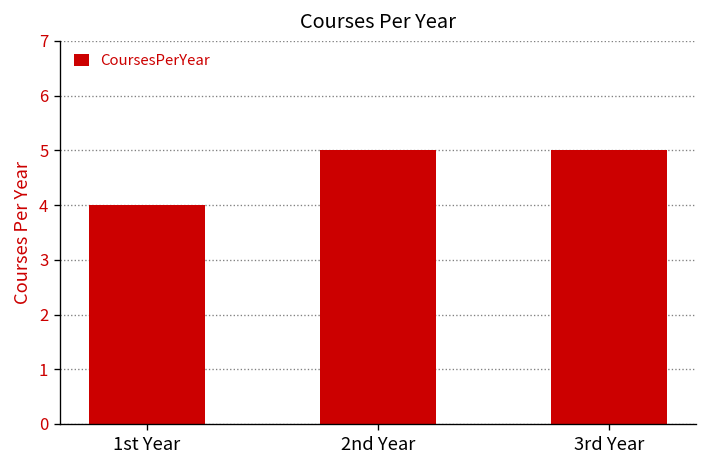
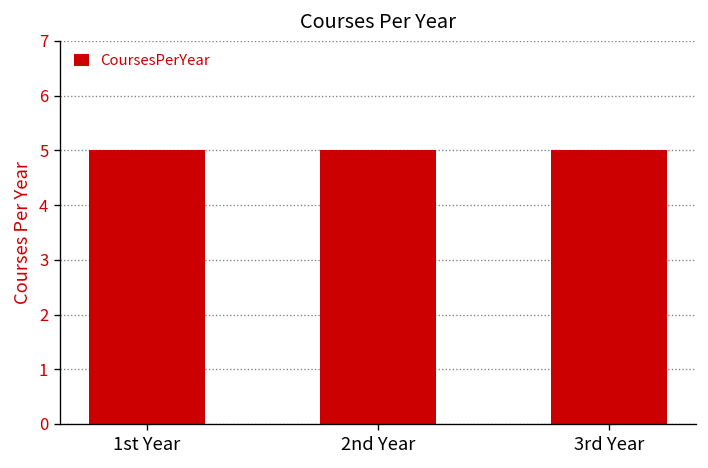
  {
-   "1st Year": 4,
+   "1st Year": 5,
    "2nd Year": 5,
    "3rd Year": 5
  }
